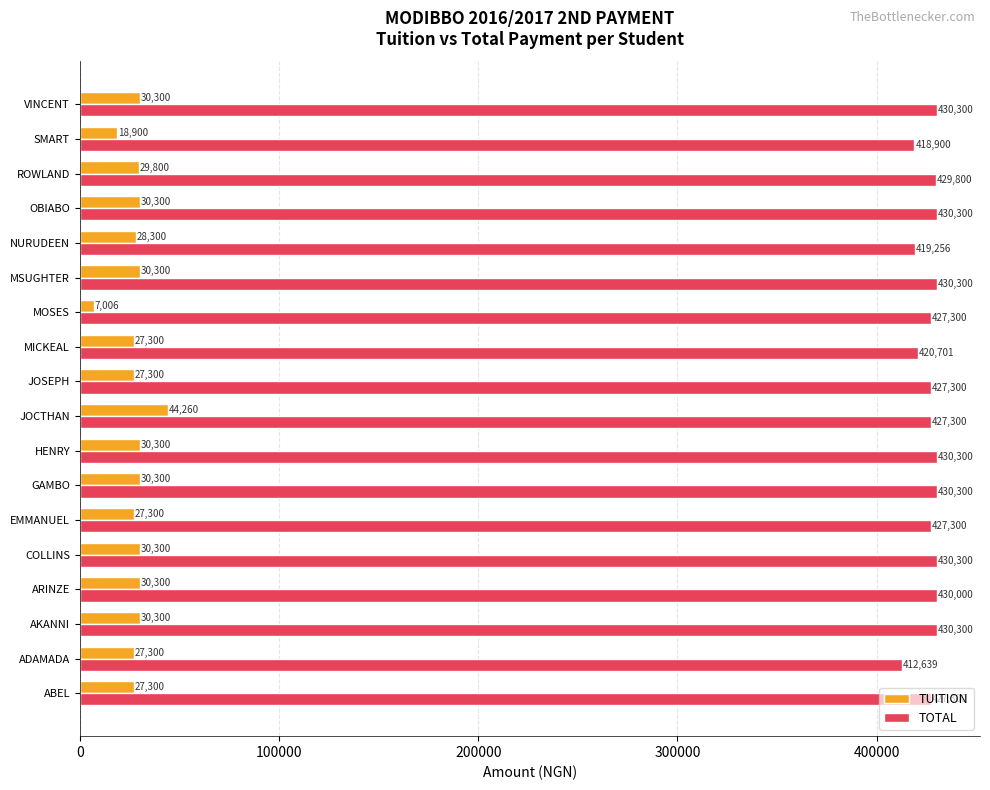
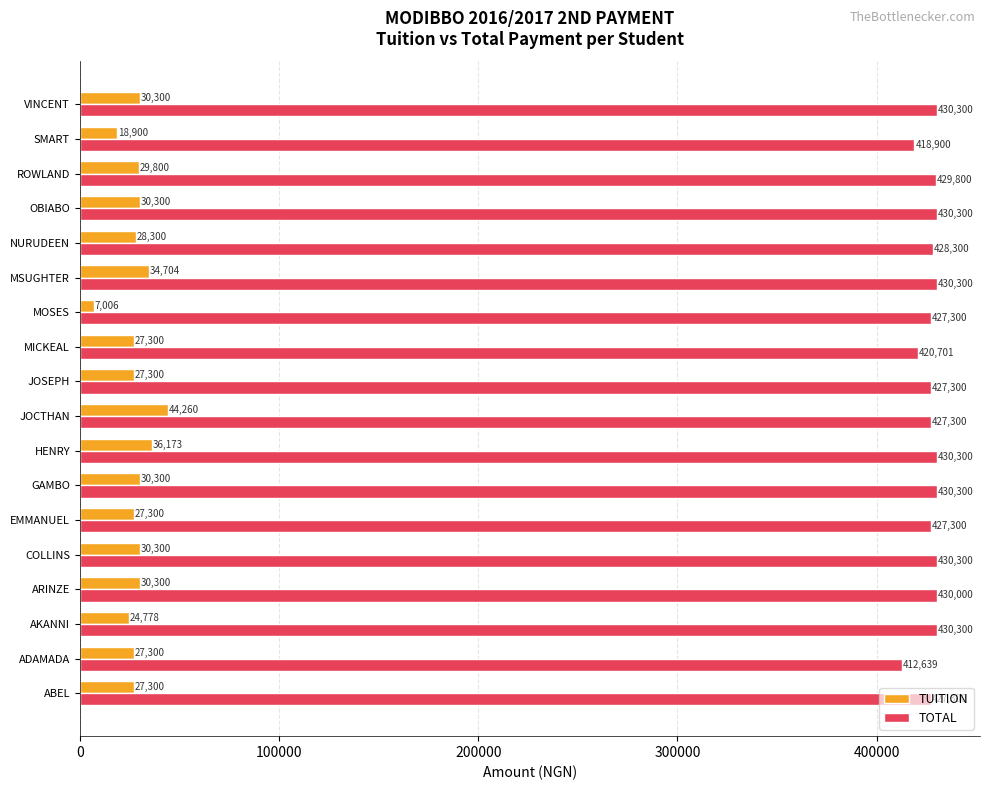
  {
    "TUITION": {
      "VINCENT": "30,300",
      "SMART": "18,900",
      "ROWLAND": "29,800",
      "OBIABO": "30,300",
      "NURUDEEN": "28,300",
-     "MSUGHTER": "30,300",
+     "MSUGHTER": "34,704",
      "MOSES": "7,006",
      "MICKEAL": "27,300",
      "JOSEPH": "27,300",
      "JOCTHAN": "44,260",
-     "HENRY": "30,300",
+     "HENRY": "36,173",
      "GAMBO": "30,300",
      "EMMANUEL": "27,300",
      "COLLINS": "30,300",
      "ARINZE": "30,300",
-     "AKANNI": "30,300",
+     "AKANNI": "24,778",
      "ADAMADA": "27,300",
      "ABEL": "27,300"
    },
    "TOTAL": {
      "VINCENT": "430,300",
      "SMART": "418,900",
      "ROWLAND": "429,800",
      "OBIABO": "430,300",
-     "NURUDEEN": "419,256",
+     "NURUDEEN": "428,300",
      "MSUGHTER": "430,300",
      "MOSES": "427,300",
      "MICKEAL": "420,701",
      "JOSEPH": "427,300",
      "JOCTHAN": "427,300",
      "HENRY": "430,300",
      "GAMBO": "430,300",
      "EMMANUEL": "427,300",
      "COLLINS": "430,300",
      "ARINZE": "430,000",
      "AKANNI": "430,300",
      "ADAMADA": "412,639"
    }
  }
